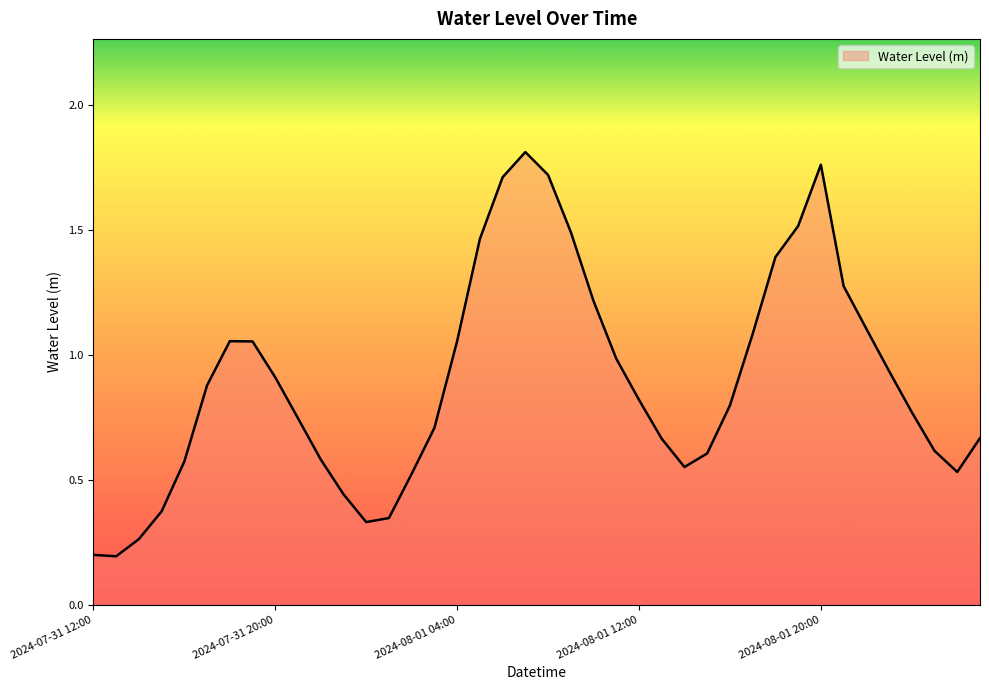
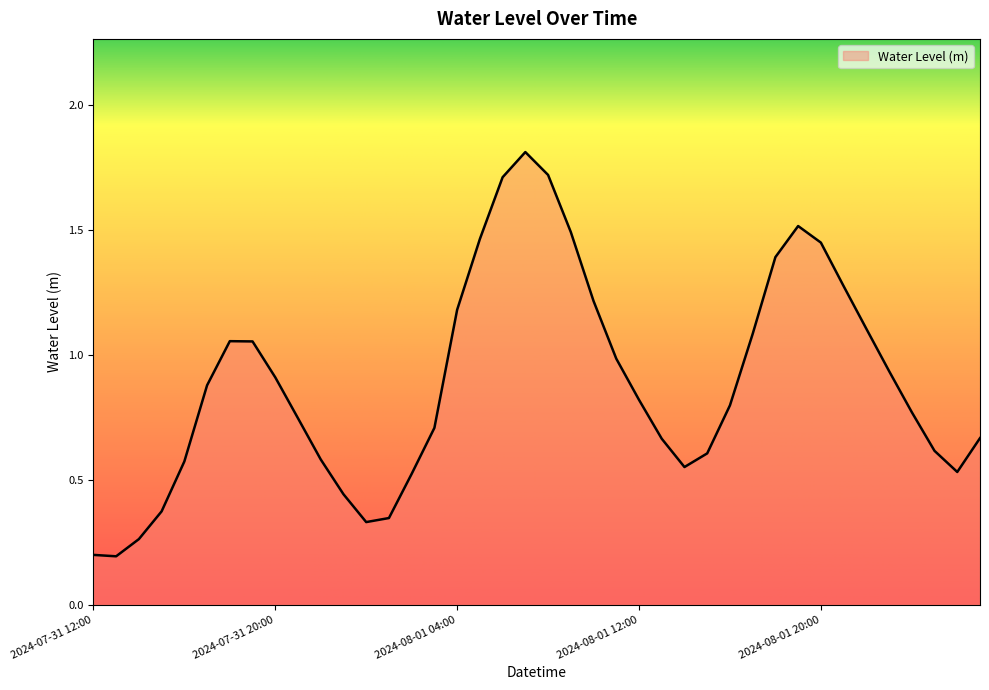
  {
    "2024-07-31 12:00": 0.20,
    "2024-07-31 20:00": 0.91,
-   "2024-08-01 04:00": 1.05,
+   "2024-08-01 04:00": 1.18,
    "2024-08-01 12:00": 0.82,
-   "2024-08-01 20:00": 1.76
+   "2024-08-01 20:00": 1.45
  }
